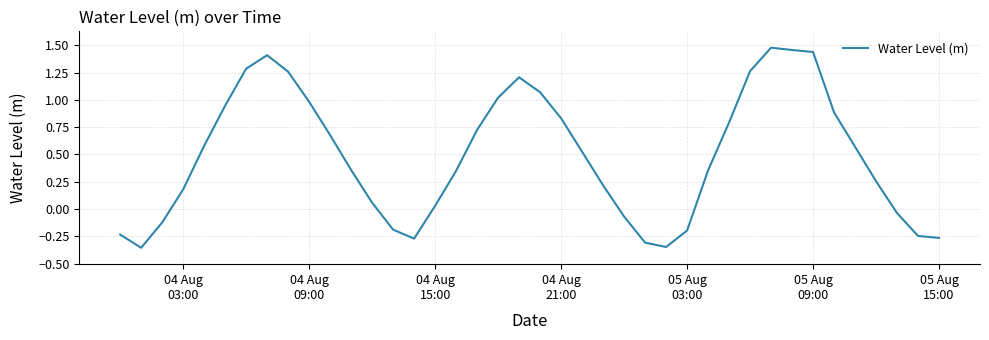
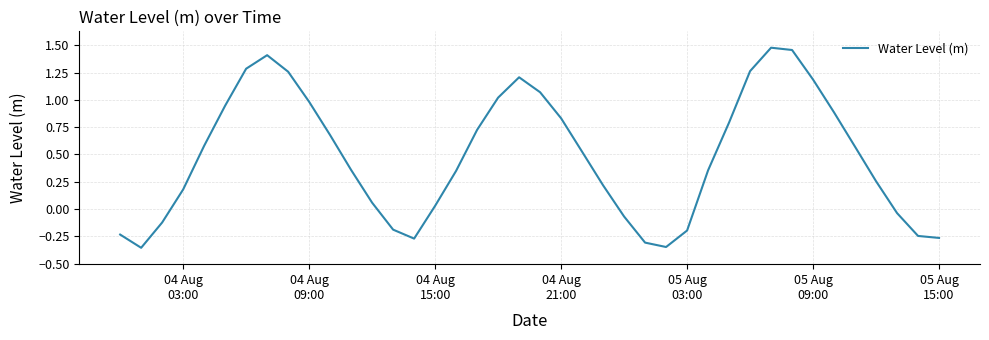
  {
    "04 Aug 03:00": 0.18,
    "04 Aug 09:00": 0.98,
    "04 Aug 15:00": 0.03,
    "04 Aug 21:00": 0.83,
    "05 Aug 03:00": -0.20,
-   "05 Aug 09:00": 1.44,
+   "05 Aug 09:00": 1.19,
    "05 Aug 15:00": -0.27
  }
